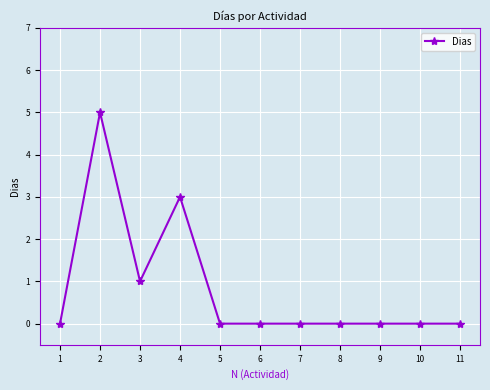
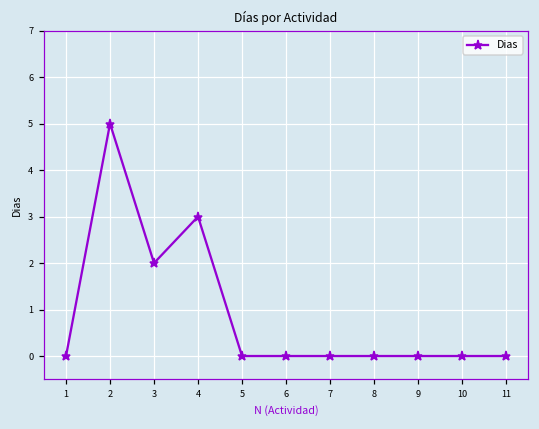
  {
    "1": 0,
    "2": 5,
-   "3": 1,
+   "3": 2,
    "4": 3,
    "5": 0,
    "6": 0,
    "7": 0,
    "8": 0,
    "9": 0,
    "10": 0,
    "11": 0
  }
